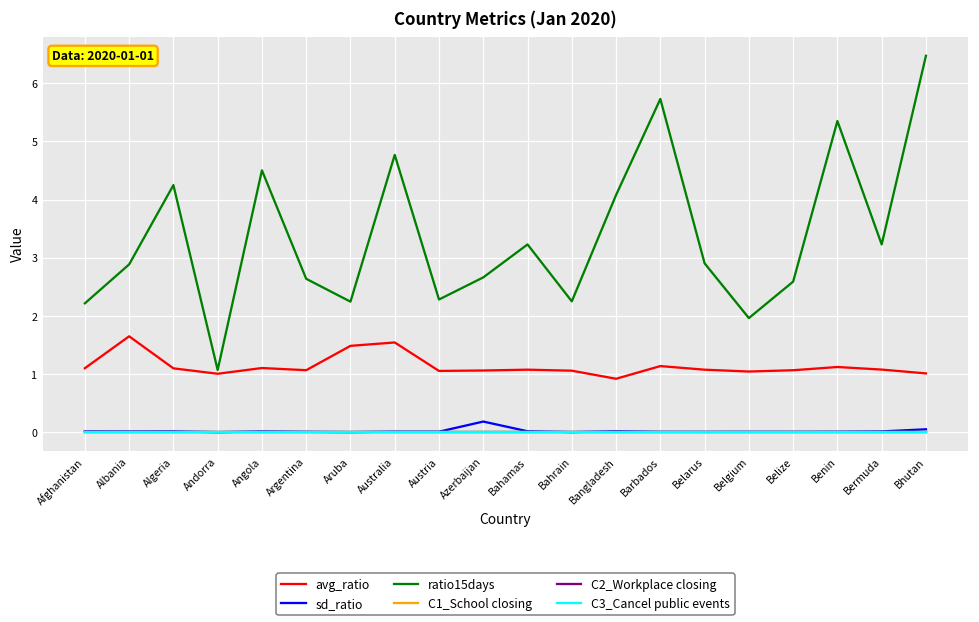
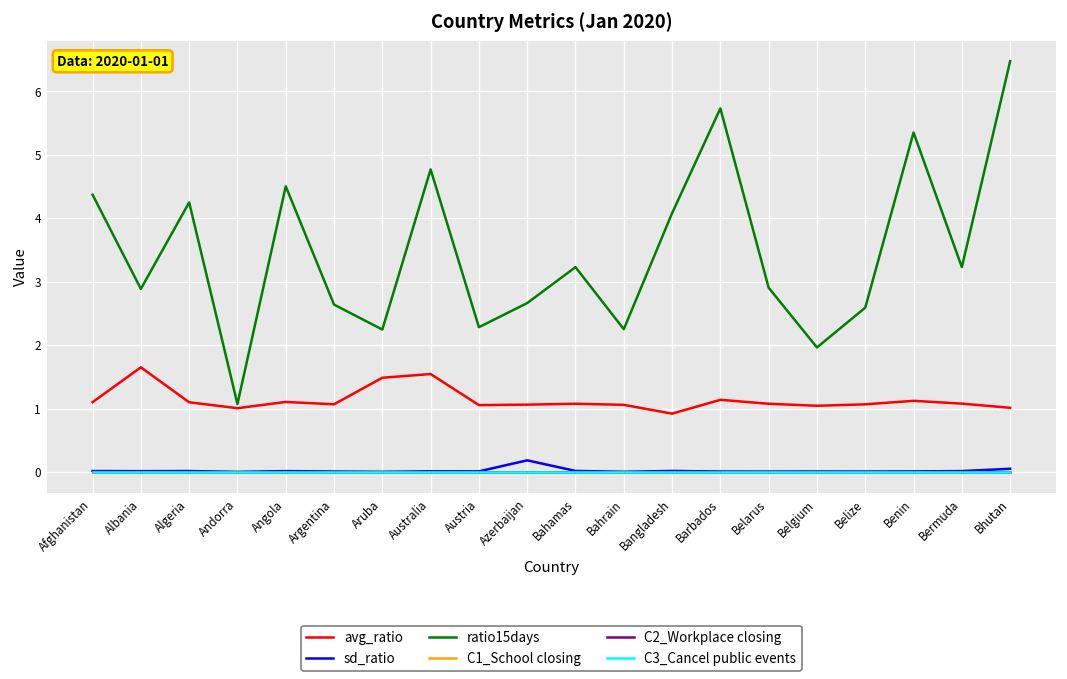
  {
    "avg_ratio": {
      "Afghanistan": 1.1,
      "Albania": 1.6,
      "Algeria": 1.1,
      "Andorra": 1.0,
      "Angola": 1.1,
      "Argentina": 1.1,
      "Aruba": 1.5,
      "Australia": 1.5,
      "Austria": 1.1,
      "Azerbaijan": 1.1,
      "Bahamas": 1.1,
      "Bahrain": 1.1,
      "Bangladesh": 0.9,
      "Barbados": 1.1,
      "Belarus": 1.1,
      "Belgium": 1.0,
      "Belize": 1.1,
      "Benin": 1.1,
      "Bermuda": 1.1,
      "Bhutan": 1.0
    },
    "sd_ratio": {
      "Azerbaijan": 0.2,
      "Bhutan": 0.1
    },
    "ratio15days": {
-     "Afghanistan": 2.2,
+     "Afghanistan": 4.4,
      "Albania": 2.9,
      "Algeria": 4.2,
      "Andorra": 1.1,
      "Angola": 4.5,
      "Argentina": 2.6,
      "Aruba": 2.2,
      "Australia": 4.8,
      "Austria": 2.3,
      "Azerbaijan": 2.7,
      "Bahamas": 3.2,
      "Bahrain": 2.3,
      "Bangladesh": 4.1,
      "Barbados": 5.7,
      "Belarus": 2.9,
      "Belgium": 2.0,
      "Belize": 2.6,
      "Benin": 5.4,
      "Bermuda": 3.2,
      "Bhutan": 6.5
    },
    "C3_Cancel public events": {
      "Azerbaijan": 0.0,
      "Bhutan": 0.0
    }
  }
